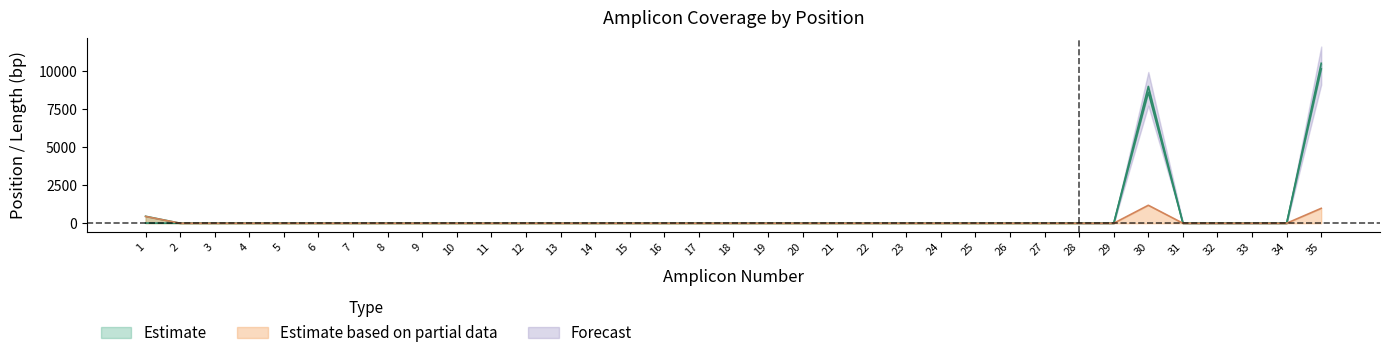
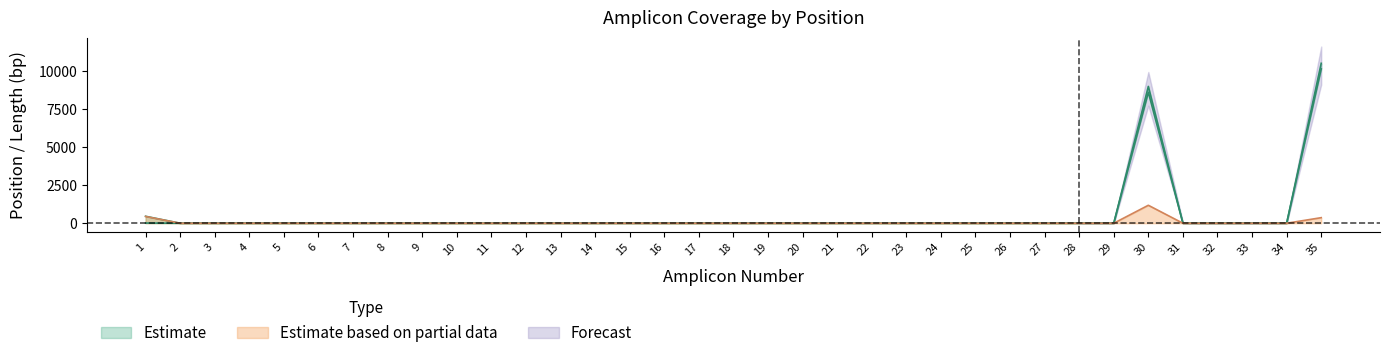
  {
    "Estimate based on partial data": {
      "30": 1200,
-     "35": 1000
+     "35": 400
    }
  }
